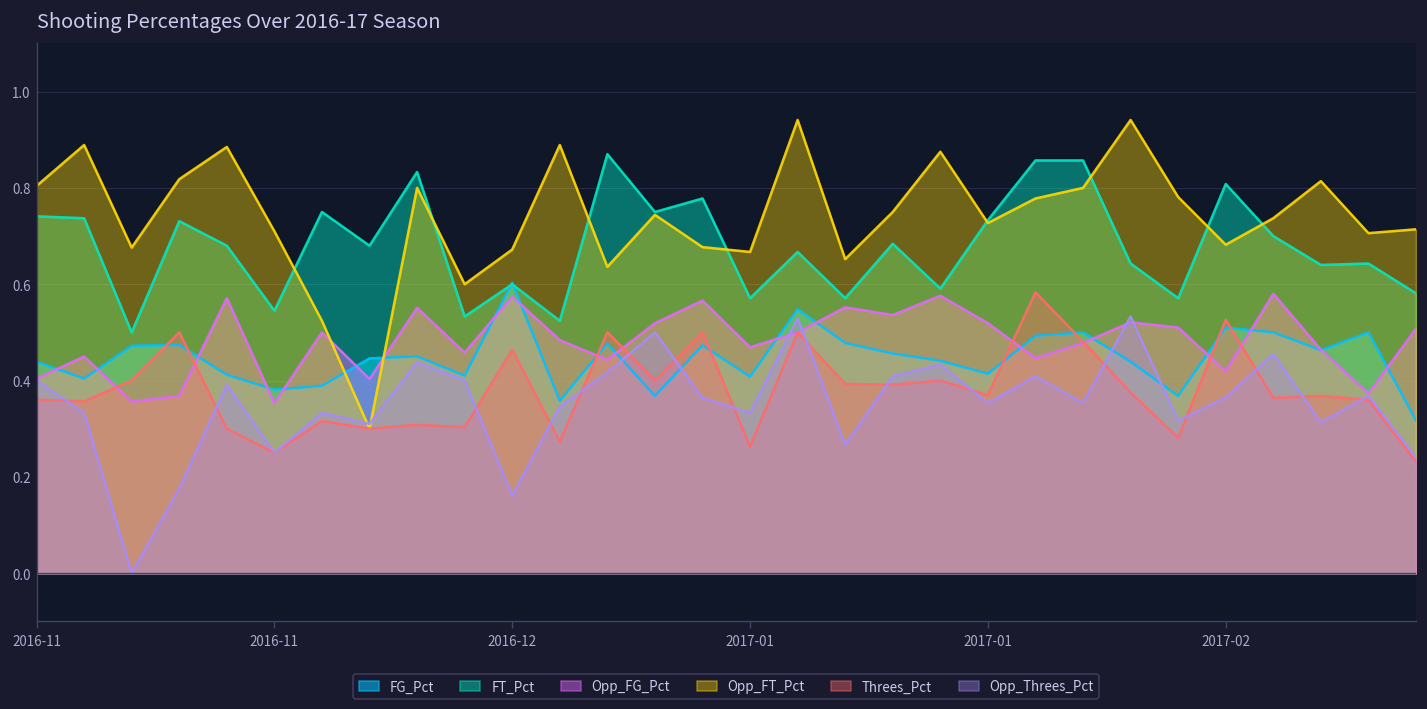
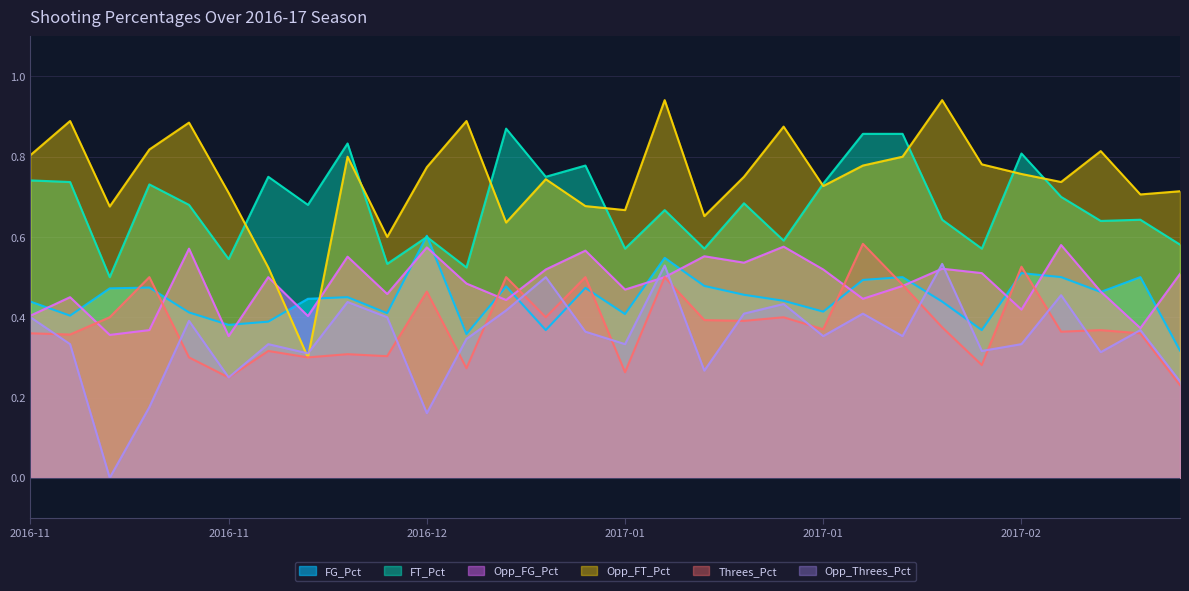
  {
    "FG_Pct": {
      "2017-02": 0.51
    },
    "FT_Pct": {
      "2017-02": 0.81
    },
    "Opp_FG_Pct": {
      "2016-12": 0.57,
      "2017-02": 0.42
    },
    "Opp_FT_Pct": {
-     "2016-12": 0.67,
-     "2017-02": 0.68
+     "2016-12": 0.77,
+     "2017-02": 0.76
    },
    "Threes_Pct": {
      "2016-12": 0.46,
      "2017-02": 0.53
    },
    "Opp_Threes_Pct": {
      "2016-12": 0.16,
-     "2017-02": 0.37
+     "2017-02": 0.33
    }
  }
